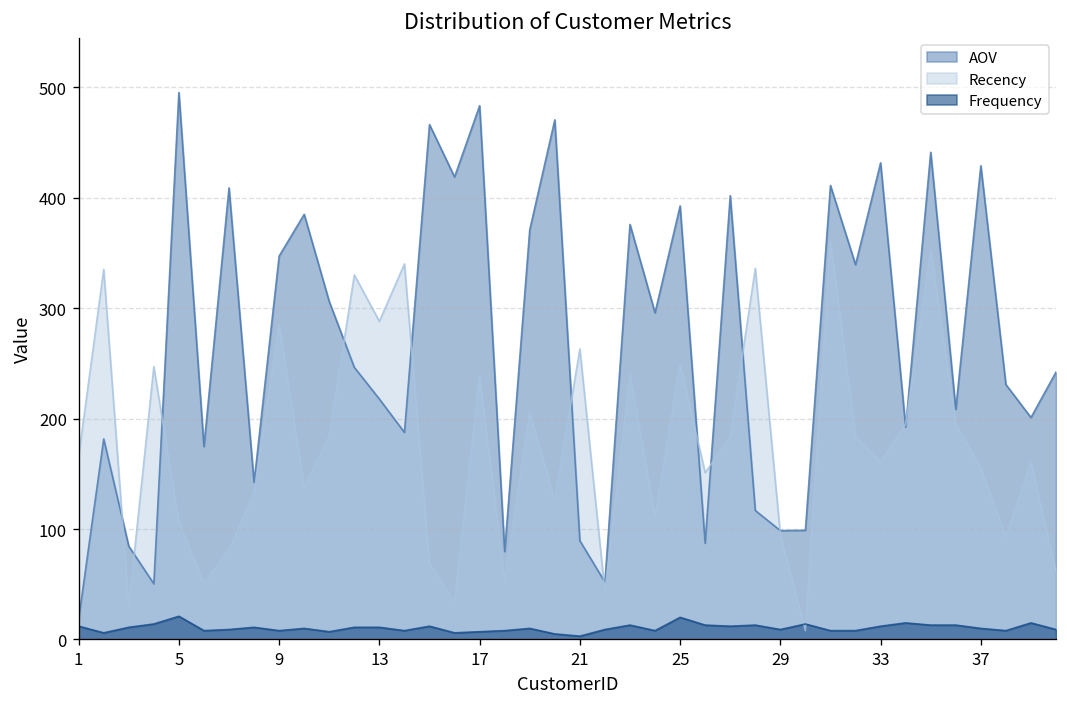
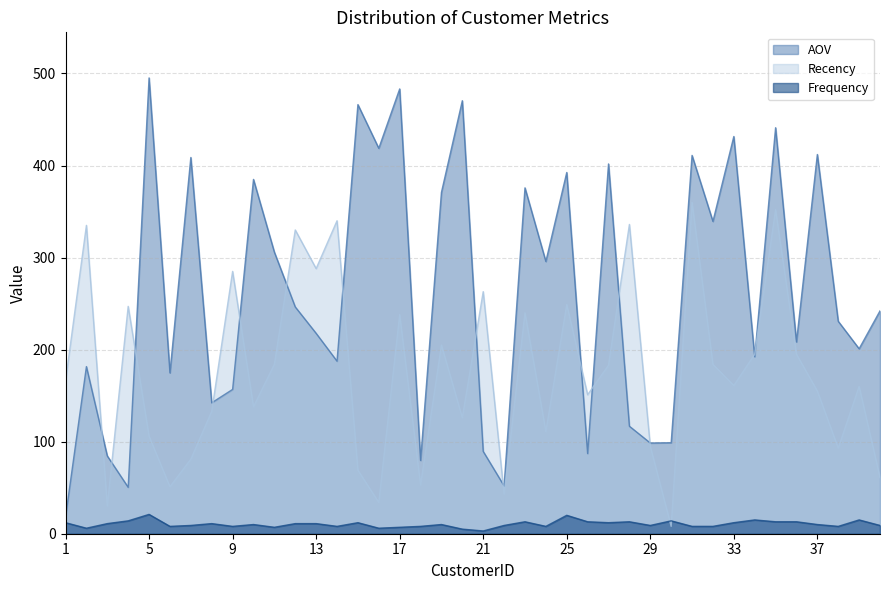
  {
    "AOV": {
      "1": 20,
      "5": 500,
-     "9": 350,
+     "9": 160,
      "13": 220,
      "17": 480,
      "21": 90,
      "25": 390,
      "29": 100,
      "33": 430,
-     "37": 430
+     "37": 410
    },
    "Recency": {
      "1": 170,
      "5": 110,
      "9": 290,
      "13": 290,
      "17": 240,
      "21": 260,
      "25": 250,
      "29": 100,
      "33": 160,
      "37": 160
    },
    "Frequency": {
      "1": 10,
      "5": 20,
      "9": 10,
      "13": 10,
      "17": 10,
      "21": 0,
      "25": 20,
      "29": 10,
      "33": 10,
      "37": 10
    }
  }
